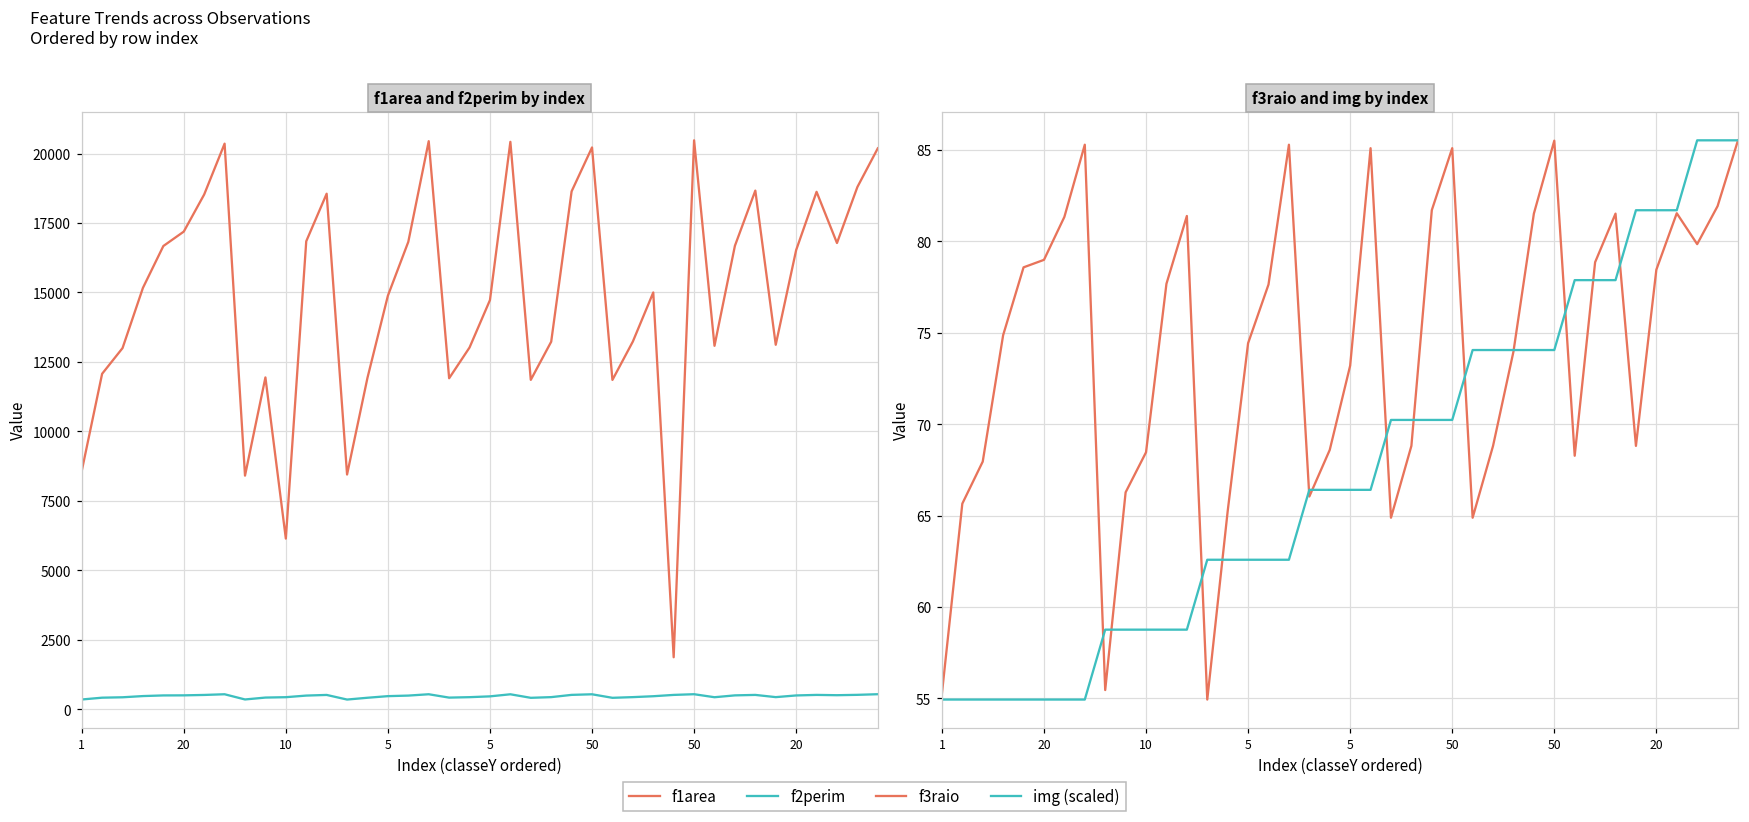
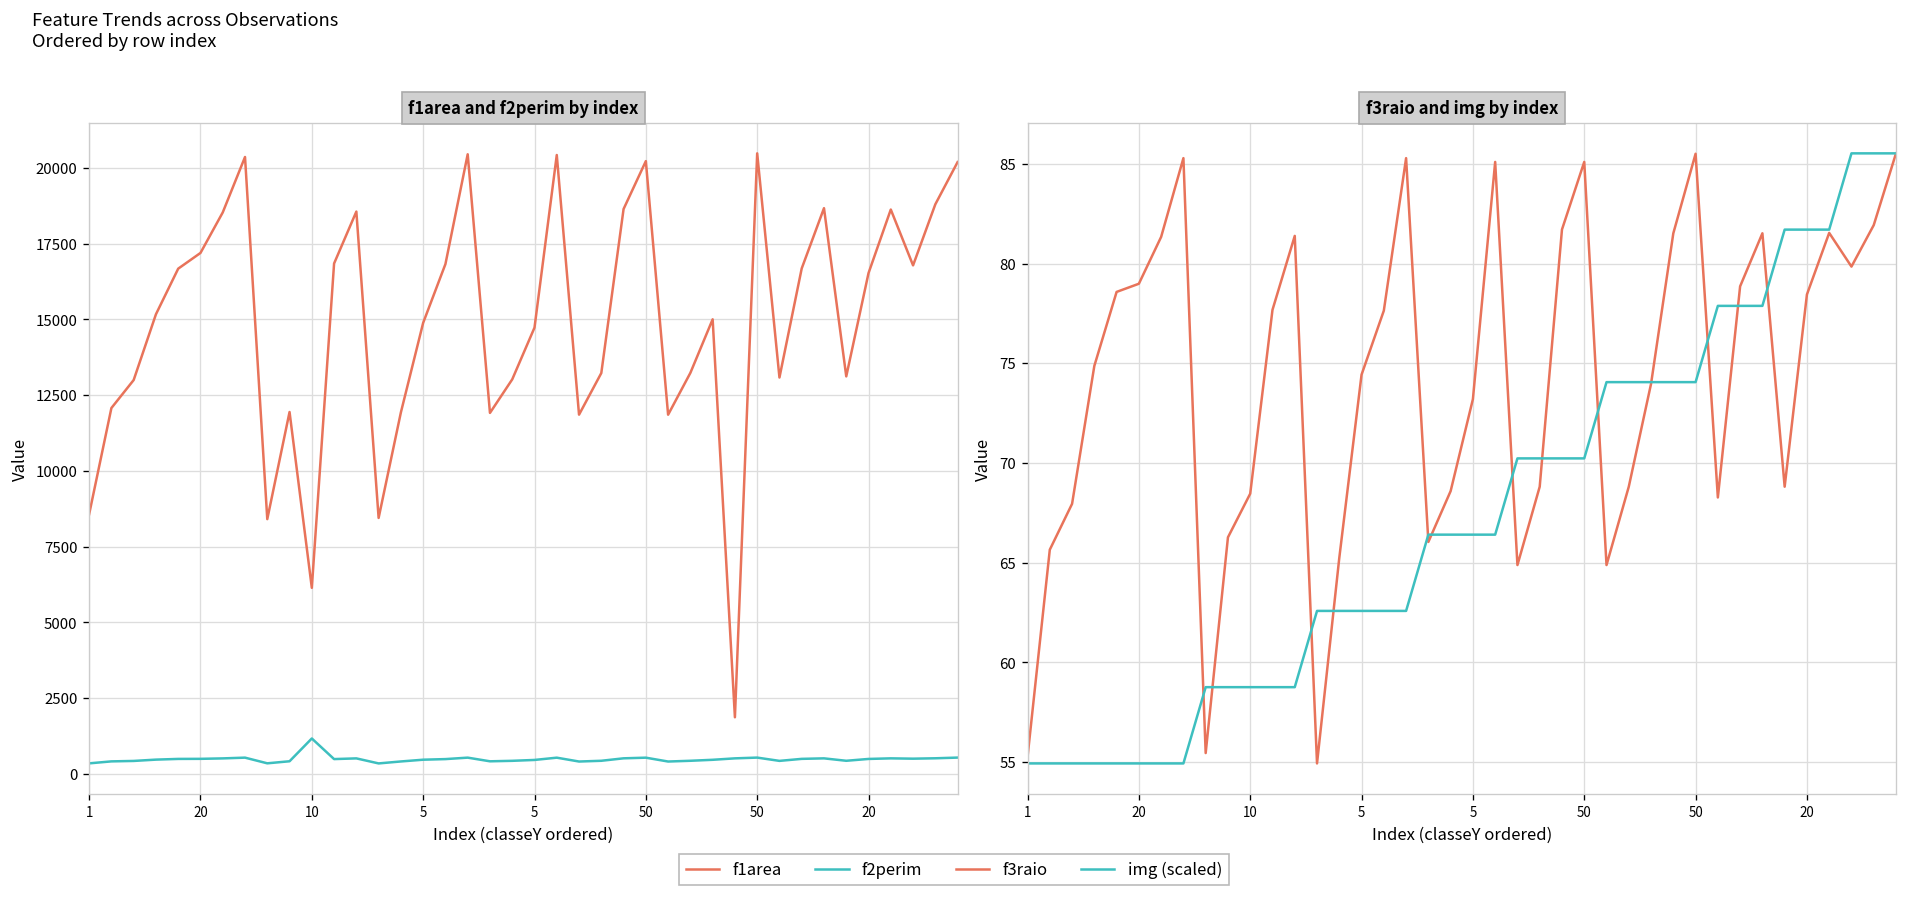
  {
    "f1area and f2perim by index": {
      "f1area": {
        "10": 6100
      },
      "f2perim": {
-       "10": 400
+       "10": 1200
      }
    },
    "f3raio and img by index": {
      "f3raio": {
        "10": 68.5
      },
      "img (scaled)": {
        "10": 58.8
      }
    }
  }
